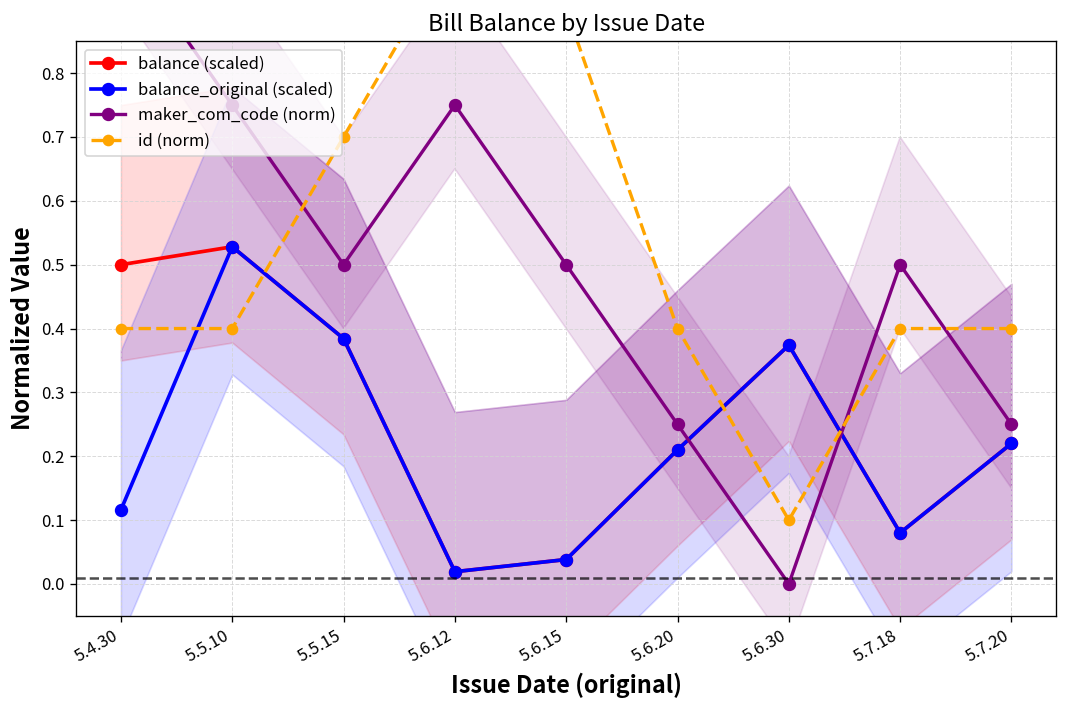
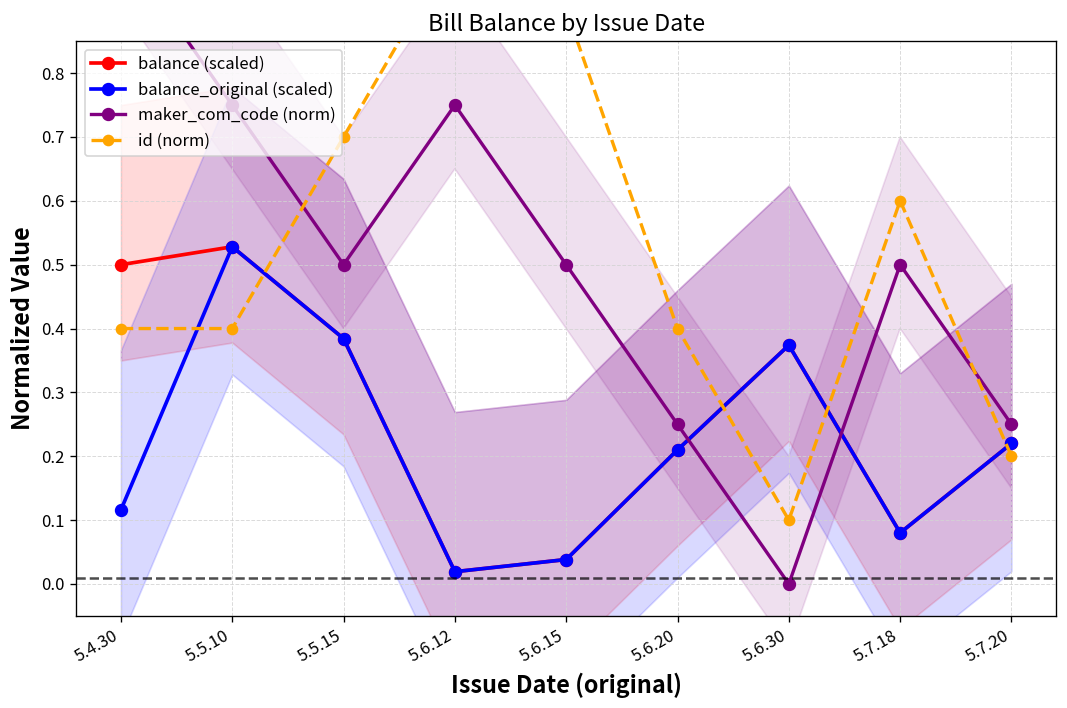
  {
    "id (norm)": {
      "5.4.30": 0.40,
      "5.5.10": 0.40,
      "5.6.20": 0.40,
      "5.6.30": 0.10,
-     "5.7.18": 0.40,
-     "5.7.20": 0.40
+     "5.7.18": 0.60,
+     "5.7.20": 0.20
    }
  }
